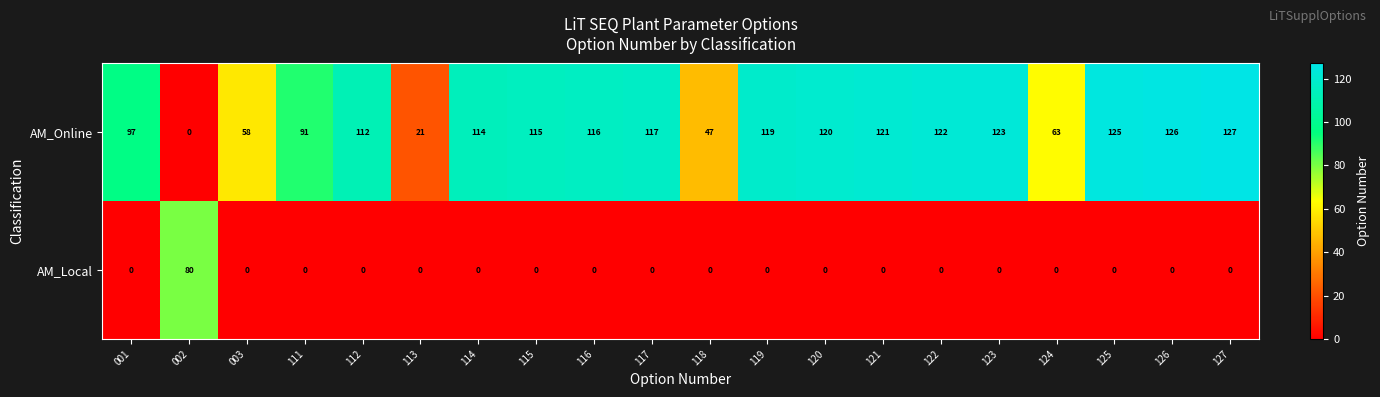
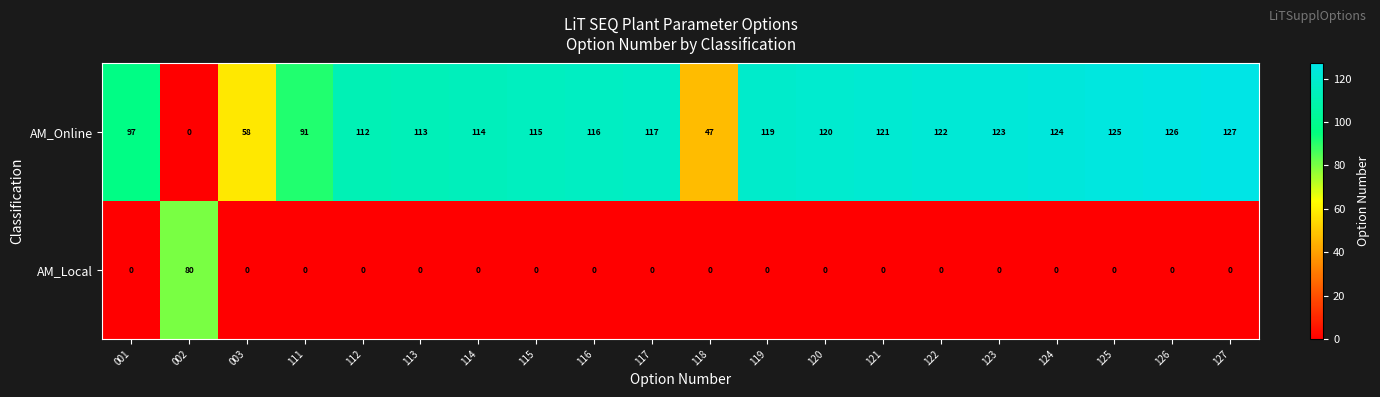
  {
    "AM_Online": {
      "001": 97,
      "002": 0,
      "003": 58,
      "111": 91,
      "112": 112,
-     "113": 21,
+     "113": 113,
      "114": 114,
      "115": 115,
      "116": 116,
      "117": 117,
      "118": 47,
      "119": 119,
      "120": 120,
      "121": 121,
      "122": 122,
      "123": 123,
-     "124": 63,
+     "124": 124,
      "125": 125,
      "126": 126,
      "127": 127
    },
    "AM_Local": {
      "001": 0,
      "002": 80,
      "003": 0,
      "111": 0,
      "112": 0,
      "113": 0,
      "114": 0,
      "115": 0,
      "116": 0,
      "117": 0,
      "118": 0,
      "119": 0,
      "120": 0,
      "121": 0,
      "122": 0,
      "123": 0,
      "124": 0,
      "125": 0,
      "126": 0,
      "127": 0
    }
  }
